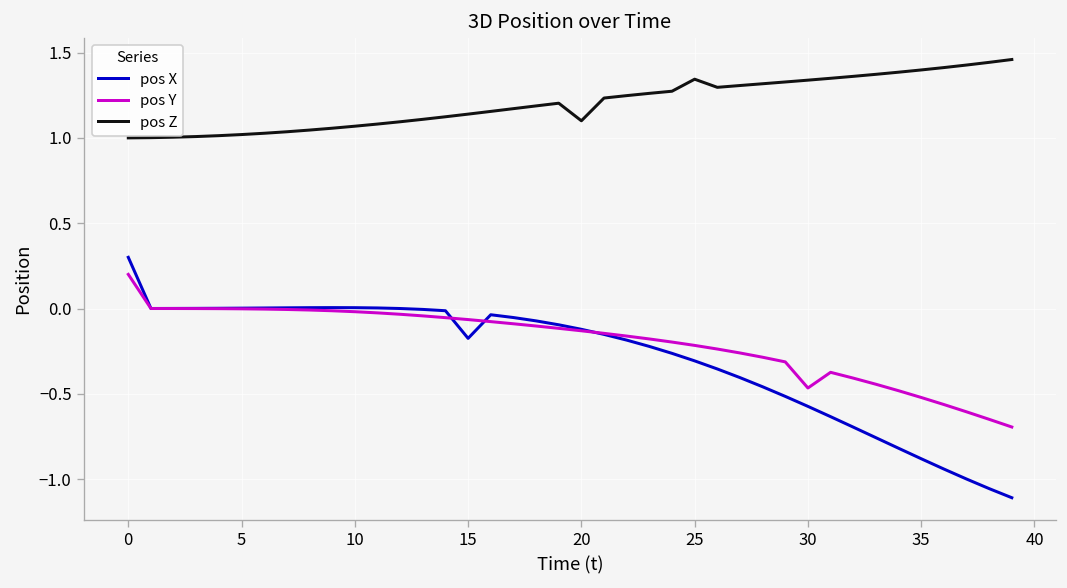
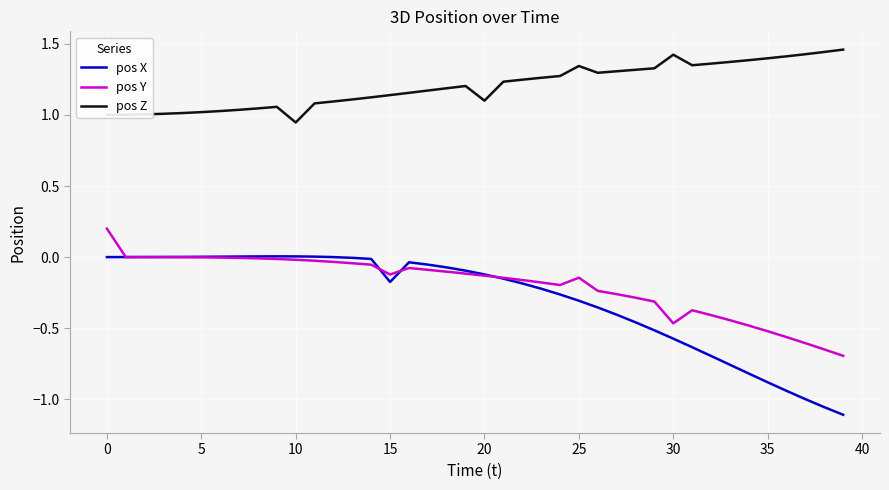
  {
    "pos X": {
-     "0": 0.3,
+     "0": 0.0,
      "10": 0.0,
      "15": -0.17,
      "25": -0.3,
      "30": -0.57,
      "35": -0.88
    },
    "pos Y": {
      "0": 0.20,
      "10": -0.02,
-     "15": -0.06,
-     "25": -0.22,
+     "15": -0.12,
+     "25": -0.14,
      "30": -0.47,
      "35": -0.52
    },
    "pos Z": {
      "5": 1.02,
-     "10": 1.07,
+     "10": 0.95,
      "15": 1.14,
      "20": 1.10,
      "25": 1.34,
-     "30": 1.34,
+     "30": 1.42,
      "35": 1.40
    }
  }
